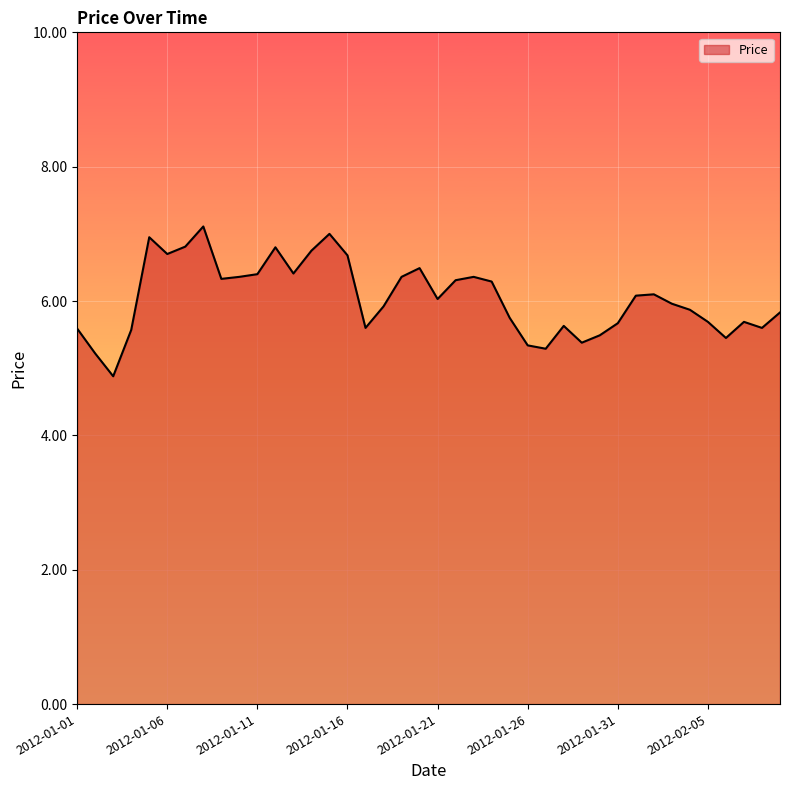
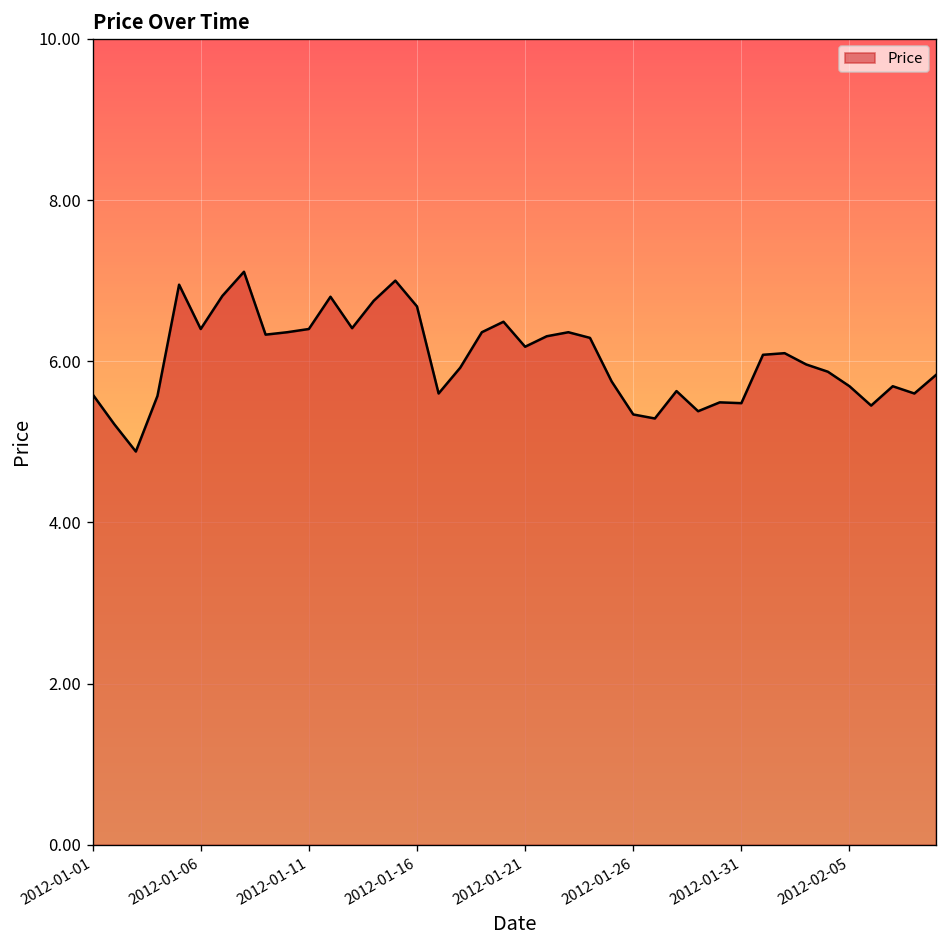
  {
    "2012-01-01": 5.6,
-   "2012-01-06": 6.7,
+   "2012-01-06": 6.4,
    "2012-01-11": 6.4,
    "2012-01-16": 6.7,
-   "2012-01-21": 6.0,
+   "2012-01-21": 6.2,
    "2012-01-26": 5.3,
-   "2012-01-31": 5.7,
+   "2012-01-31": 5.5,
    "2012-02-05": 5.7
  }
